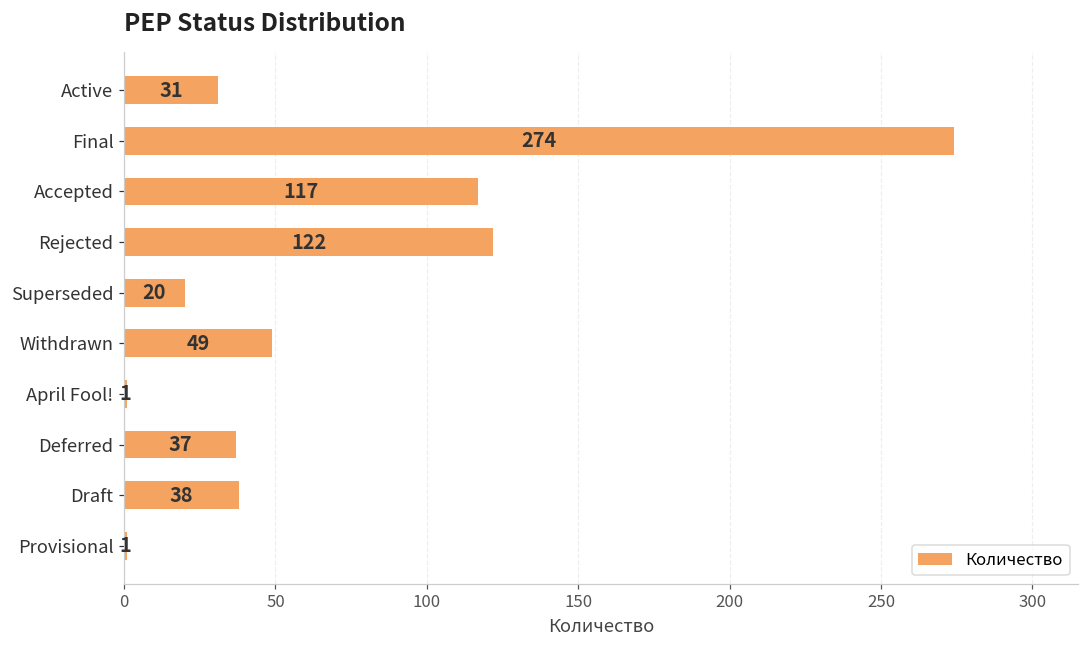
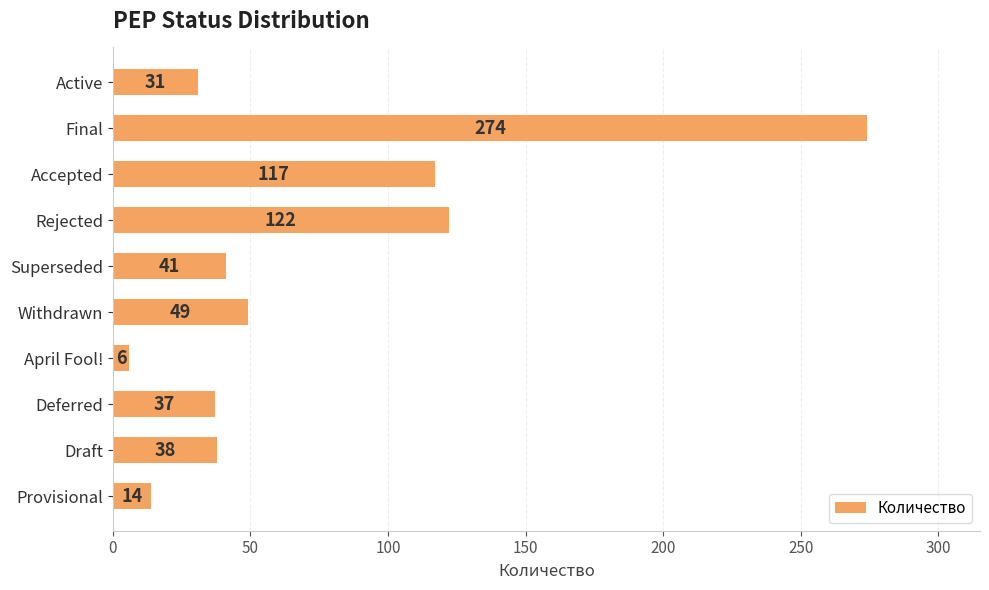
  {
    "Active": 31,
    "Final": 274,
    "Accepted": 117,
    "Rejected": 122,
-   "Superseded": 20,
+   "Superseded": 41,
    "Withdrawn": 49,
-   "April Fool!": 1,
+   "April Fool!": 6,
    "Deferred": 37,
    "Draft": 38,
-   "Provisional": 1
+   "Provisional": 14
  }
